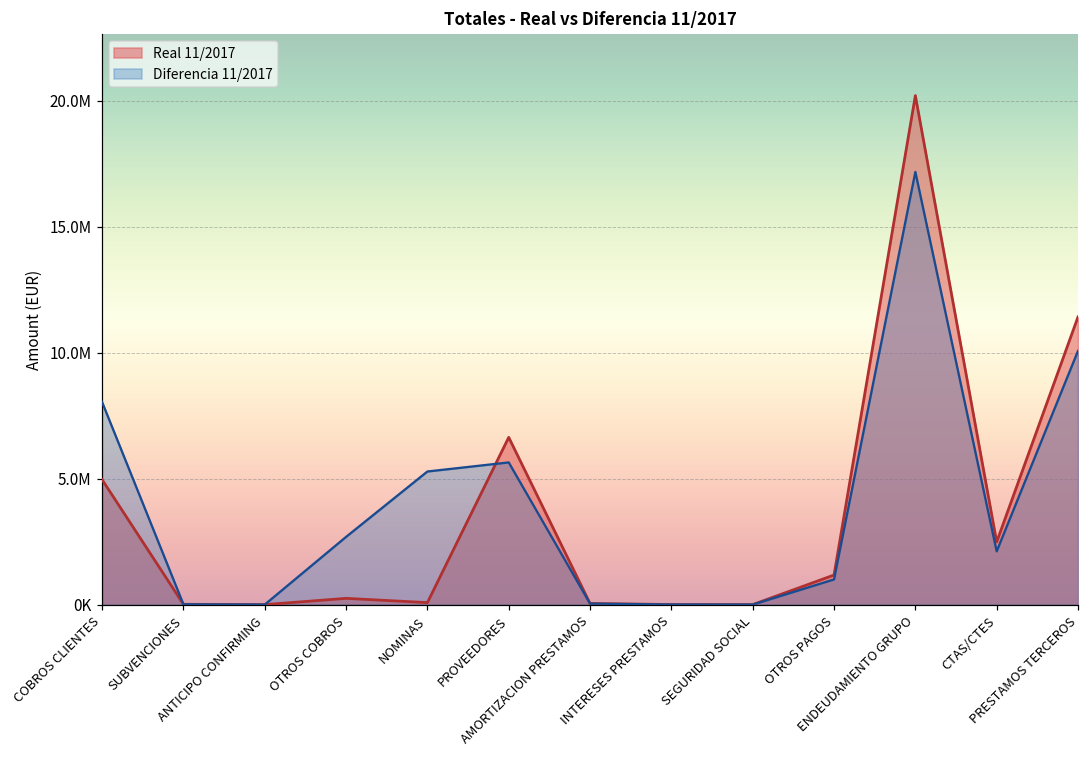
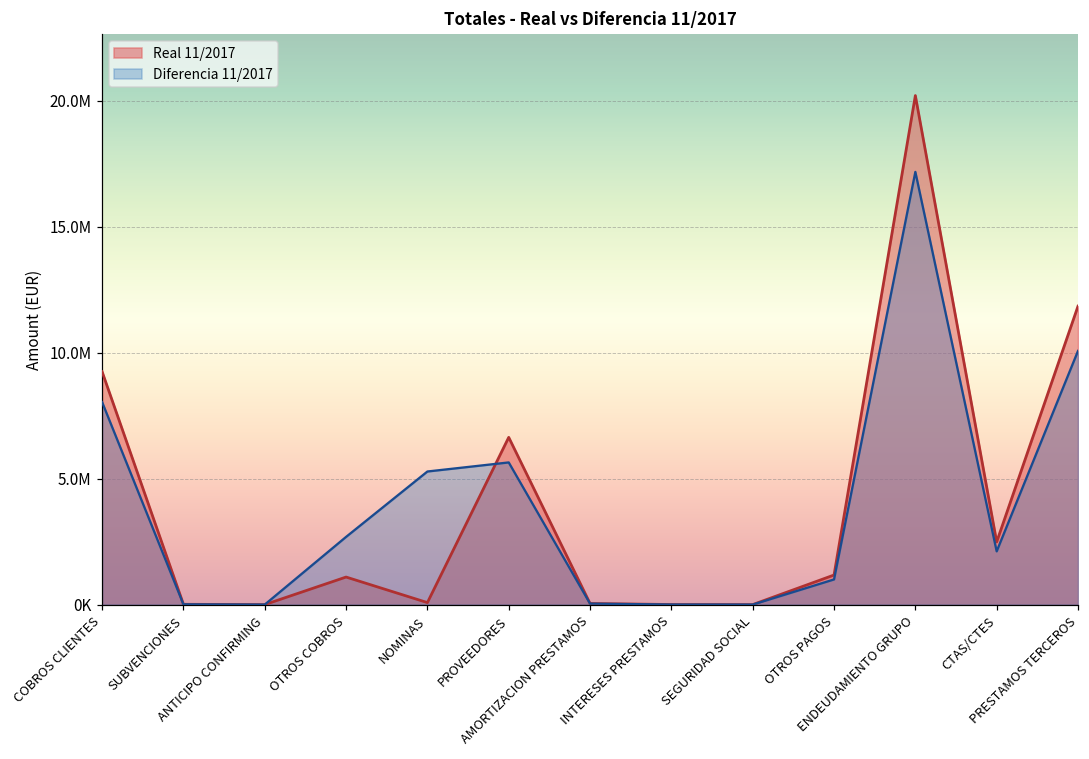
  {
    "Real 11/2017": {
-     "COBROS CLIENTES": 5000000,
-     "OTROS COBROS": 200000,
+     "COBROS CLIENTES": 9200000,
+     "OTROS COBROS": 1100000,
      "NOMINAS": 100000,
      "PROVEEDORES": 6600000,
      "OTROS PAGOS": 1200000,
      "ENDEUDAMIENTO GRUPO": 20200000,
      "CTAS/CTES": 2500000,
-     "PRESTAMOS TERCEROS": 11400000
+     "PRESTAMOS TERCEROS": 11900000
    },
    "Diferencia 11/2017": {
      "COBROS CLIENTES": 8000000,
      "OTROS COBROS": 2700000,
      "NOMINAS": 5300000,
      "PROVEEDORES": 5600000,
      "OTROS PAGOS": 1000000,
      "ENDEUDAMIENTO GRUPO": 17200000,
      "CTAS/CTES": 2100000,
      "PRESTAMOS TERCEROS": 10100000
    }
  }
